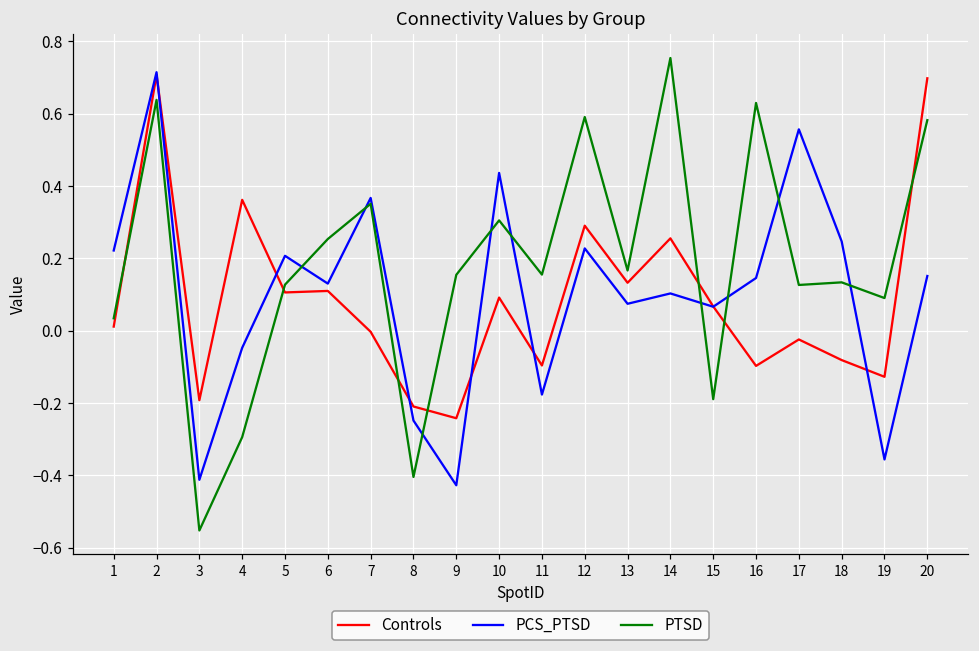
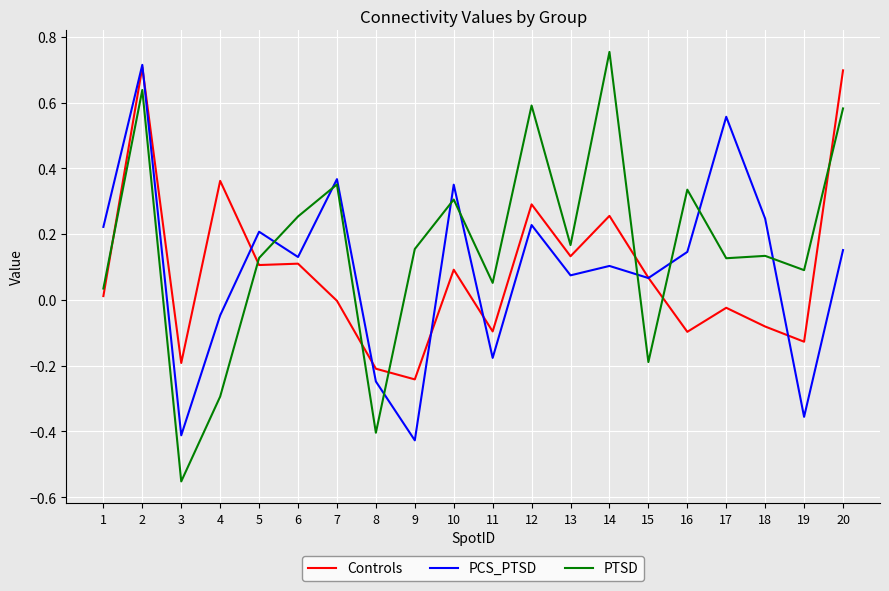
  {
    "Controls": {
      "1": 0.01,
      "3": -0.19,
      "4": 0.36,
      "5": 0.11,
      "6": 0.11,
      "7": 0.00,
      "8": -0.21,
      "9": -0.24,
      "10": 0.09,
      "11": -0.10,
      "12": 0.29,
      "13": 0.13,
      "14": 0.26,
      "16": -0.10,
      "17": -0.02,
      "18": -0.08,
      "19": -0.13,
      "20": 0.70
    },
    "PCS_PTSD": {
      "1": 0.22,
      "3": -0.41,
      "4": -0.05,
      "5": 0.21,
      "6": 0.13,
      "7": 0.37,
      "8": -0.25,
      "9": -0.43,
-     "10": 0.44,
+     "10": 0.35,
      "11": -0.18,
      "12": 0.23,
      "13": 0.07,
      "14": 0.10,
      "16": 0.15,
      "17": 0.56,
      "18": 0.25,
      "19": -0.36,
      "20": 0.15
    },
    "PTSD": {
      "1": 0.03,
      "2": 0.64,
      "3": -0.55,
      "4": -0.29,
      "5": 0.13,
      "6": 0.25,
      "7": 0.35,
      "8": -0.40,
      "9": 0.15,
      "10": 0.31,
-     "11": 0.16,
+     "11": 0.05,
      "12": 0.59,
      "13": 0.17,
      "14": 0.75,
      "15": -0.19,
-     "16": 0.63,
+     "16": 0.34,
      "17": 0.13,
      "18": 0.13,
      "19": 0.09,
      "20": 0.58
    }
  }
